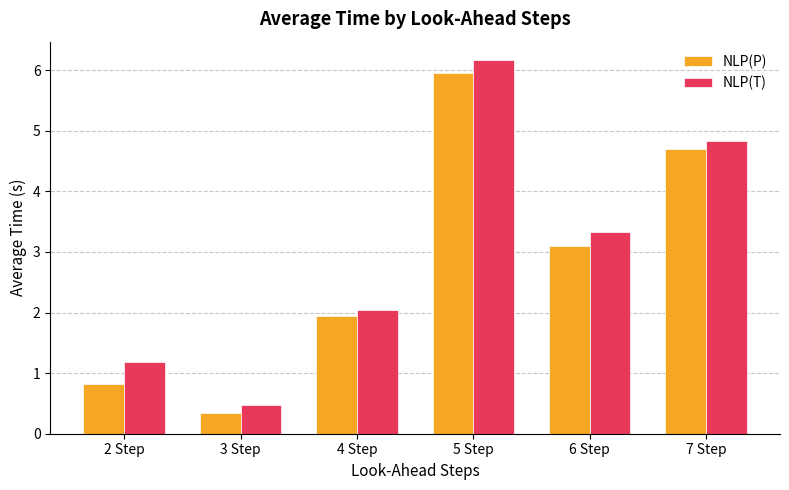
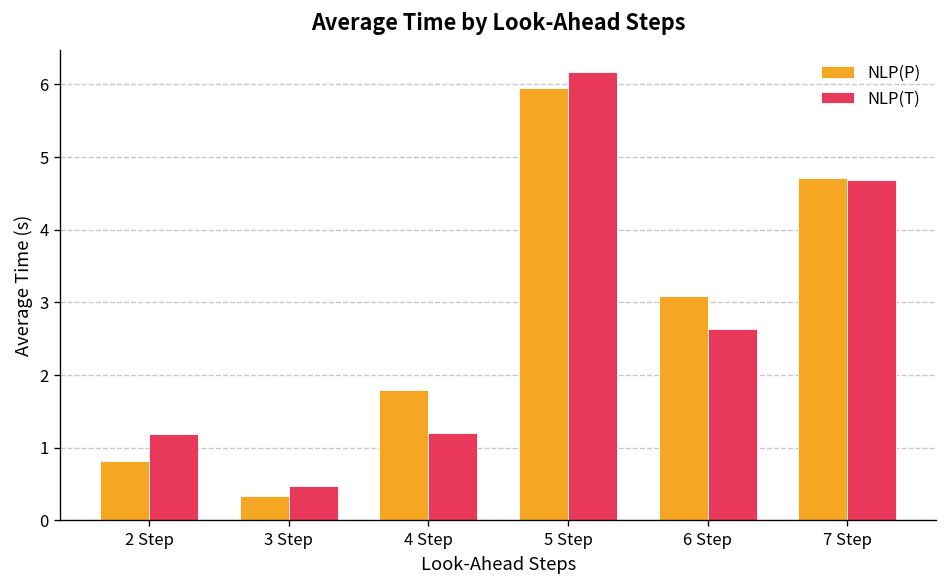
  {
    "NLP(P)": {
      "2 Step": 0.8,
      "3 Step": 0.3,
-     "4 Step": 1.9,
+     "4 Step": 1.8,
      "5 Step": 6.0,
      "6 Step": 3.1,
      "7 Step": 4.7
    },
    "NLP(T)": {
      "2 Step": 1.2,
      "3 Step": 0.5,
-     "4 Step": 2.0,
+     "4 Step": 1.2,
      "5 Step": 6.2,
-     "6 Step": 3.3,
-     "7 Step": 4.8
+     "6 Step": 2.6,
+     "7 Step": 4.7
    }
  }
